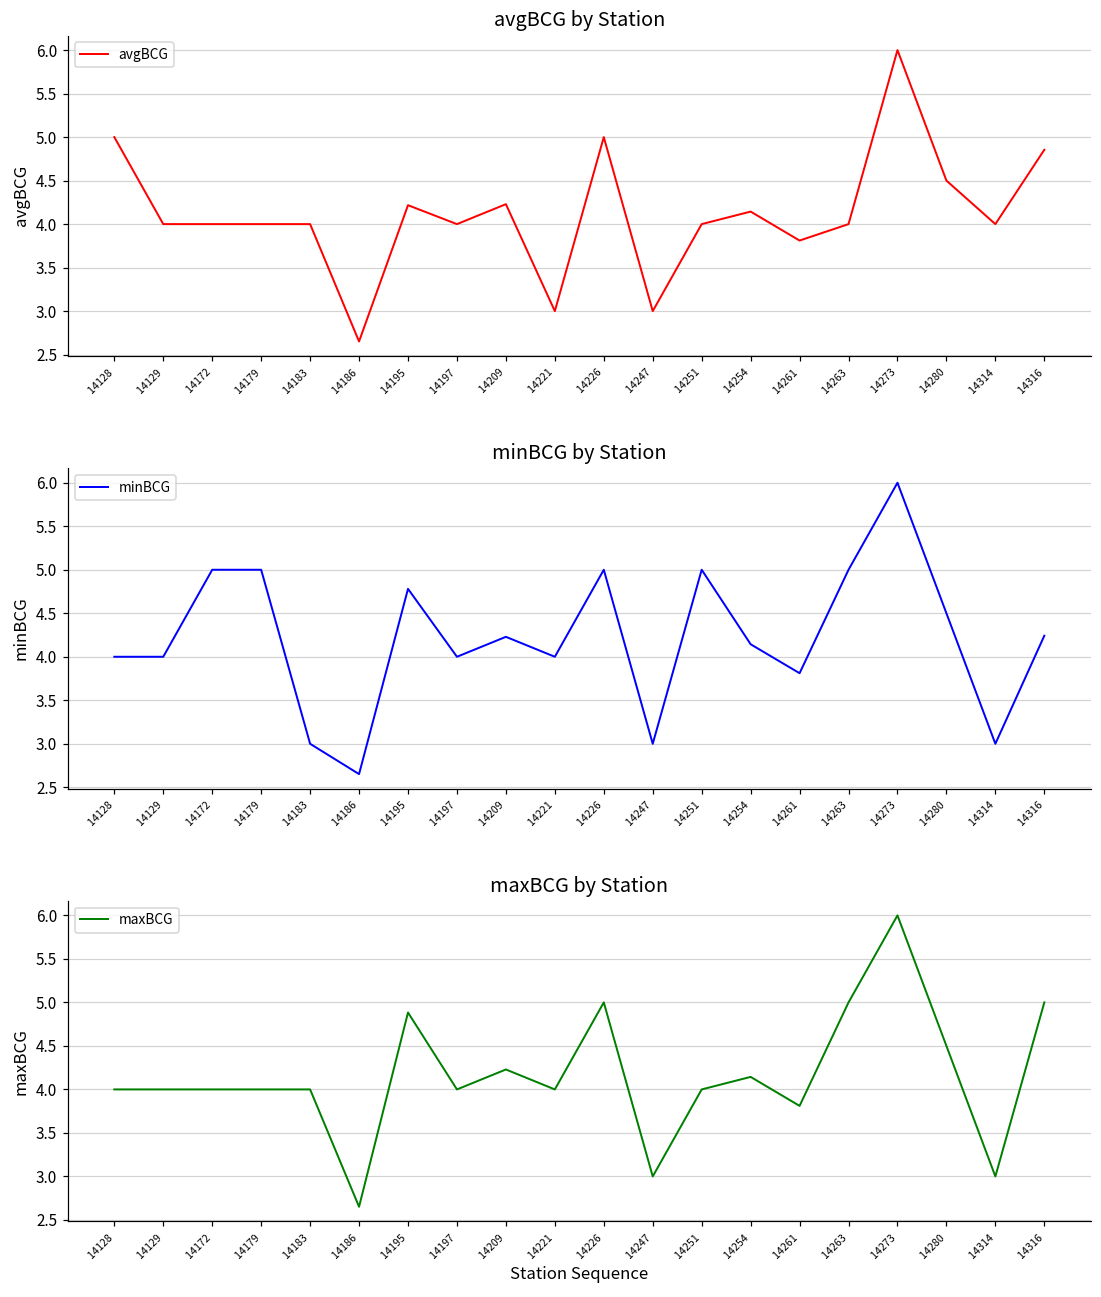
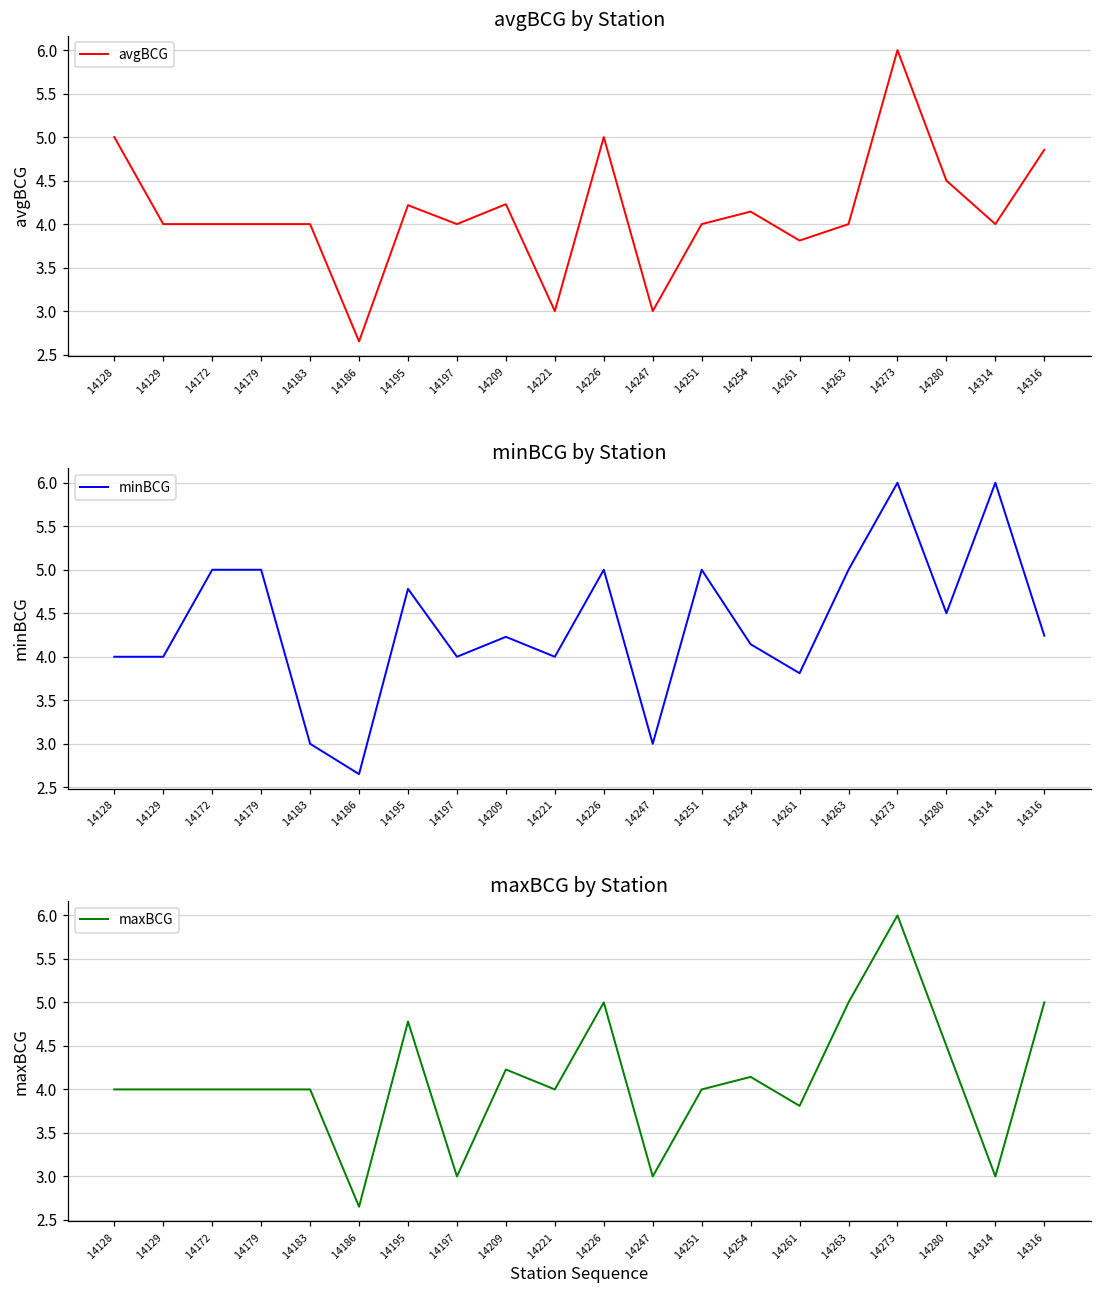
  {
    "avgBCG by Station": {
      "14128": 5.0,
      "14129": 4.0,
      "14172": 4.0,
      "14179": 4.0,
      "14183": 4.0,
      "14186": 2.7,
      "14195": 4.2,
      "14197": 4.0,
      "14209": 4.2,
      "14221": 3.0,
      "14226": 5.0,
      "14247": 3.0,
      "14251": 4.0,
      "14254": 4.1,
      "14261": 3.8,
      "14263": 4.0,
      "14273": 6.0,
      "14280": 4.5,
      "14314": 4.0,
      "14316": 4.9
    },
    "minBCG by Station": {
      "14128": 4,
      "14129": 4,
      "14172": 5,
      "14179": 5,
      "14183": 3,
      "14186": 2.7,
      "14195": 4.8,
      "14197": 4,
      "14209": 4.2,
      "14221": 4,
      "14226": 5,
      "14247": 3,
      "14251": 5,
      "14254": 4.1,
      "14261": 3.8,
      "14263": 5,
      "14273": 6,
      "14280": 4.5,
-     "14314": 3,
+     "14314": 6,
      "14316": 4.2
    },
    "maxBCG by Station": {
      "14128": 4.0,
      "14129": 4.0,
      "14172": 4.0,
      "14179": 4.0,
      "14183": 4.0,
      "14186": 2.7,
-     "14195": 4.9,
-     "14197": 4,
+     "14195": 4.8,
+     "14197": 3,
      "14209": 4.2,
      "14221": 4.0,
      "14226": 5.0,
      "14247": 3.0,
      "14251": 4.0,
      "14254": 4.1,
      "14261": 3.8,
      "14263": 5.0,
      "14273": 6.0,
      "14280": 4.5,
      "14314": 3.0,
      "14316": 5.0
    }
  }
